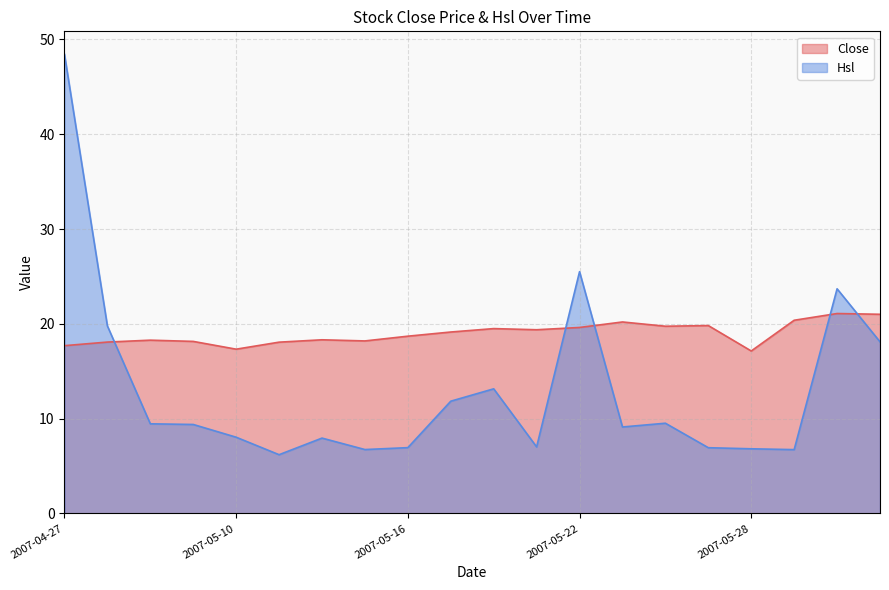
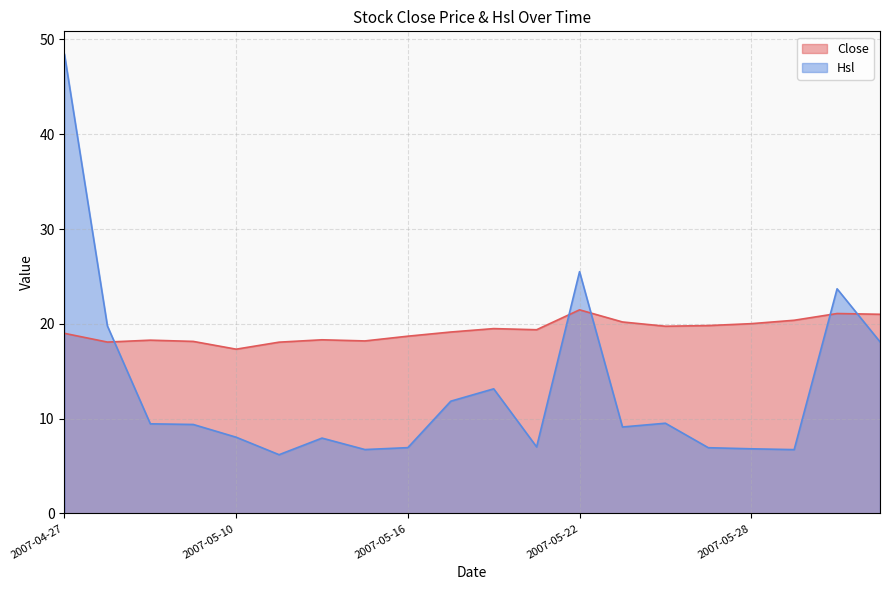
  {
    "Close": {
-     "2007-04-27": 18,
+     "2007-04-27": 19,
      "2007-05-10": 17,
      "2007-05-16": 19,
-     "2007-05-22": 20,
-     "2007-05-28": 17
+     "2007-05-22": 21,
+     "2007-05-28": 20
    },
    "Hsl": {
      "2007-04-27": 48,
      "2007-05-10": 8,
      "2007-05-16": 7,
      "2007-05-22": 26,
      "2007-05-28": 7
    }
  }
